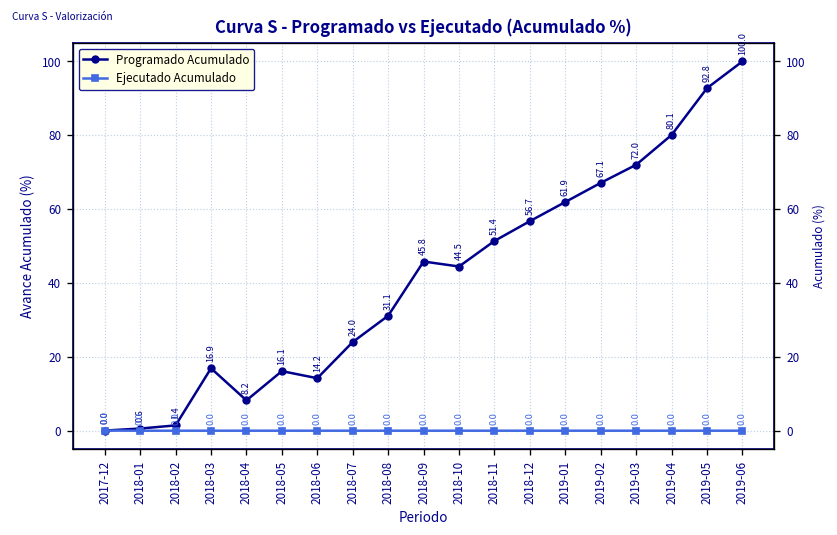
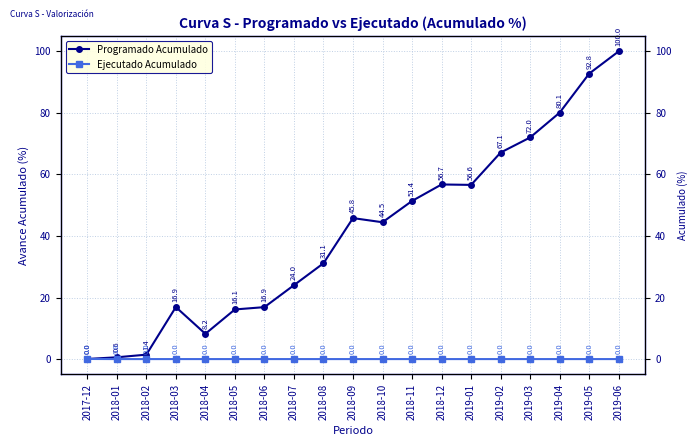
  {
    "Programado Acumulado": {
      "2018-03": 16.9,
      "2018-04": 8.2,
      "2018-05": 16.1,
-     "2018-06": 14.2,
+     "2018-06": 16.9,
      "2018-07": 24.0,
      "2018-08": 31.1,
      "2018-09": 45.8,
      "2018-10": 44.5,
      "2018-11": 51.4,
      "2018-12": 56.7,
-     "2019-01": 61.9,
+     "2019-01": 56.6,
      "2019-02": 67.1,
      "2019-03": 72.0,
      "2019-04": 80.1,
      "2019-05": 92.8,
      "2019-06": 100.0
    },
    "Ejecutado Acumulado": {
      "2018-03": 0.0,
      "2018-04": 0.0,
      "2018-05": 0.0,
      "2018-06": 0.0,
      "2018-07": 0.0,
      "2018-08": 0.0,
      "2018-09": 0.0,
      "2018-10": 0.0,
      "2018-11": 0.0,
      "2018-12": 0.0,
      "2019-01": 0.0,
      "2019-02": 0.0,
      "2019-03": 0.0,
      "2019-04": 0.0,
      "2019-05": 0.0,
      "2019-06": 0.0
    }
  }
